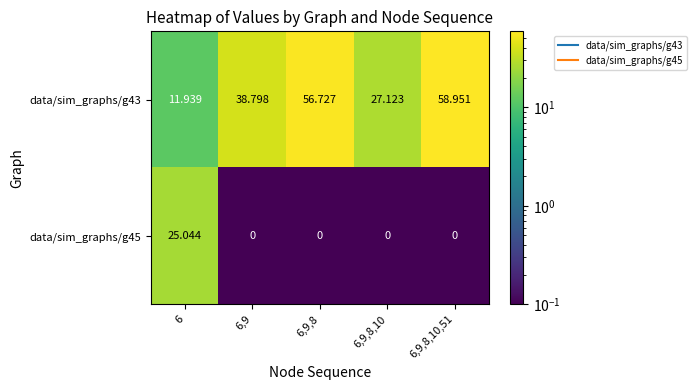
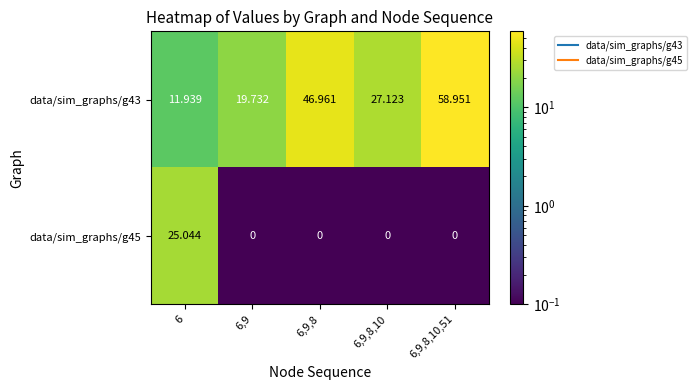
  {
    "data/sim_graphs/g43": {
      "6": 11.939,
-     "6,9": 38.798,
-     "6,9,8": 56.727,
+     "6,9": 19.732,
+     "6,9,8": 46.961,
      "6,9,8,10": 27.123,
      "6,9,8,10,51": 58.951
    },
    "data/sim_graphs/g45": {
      "6": 25.044,
      "6,9": 0,
      "6,9,8": 0,
      "6,9,8,10": 0,
      "6,9,8,10,51": 0
    }
  }
